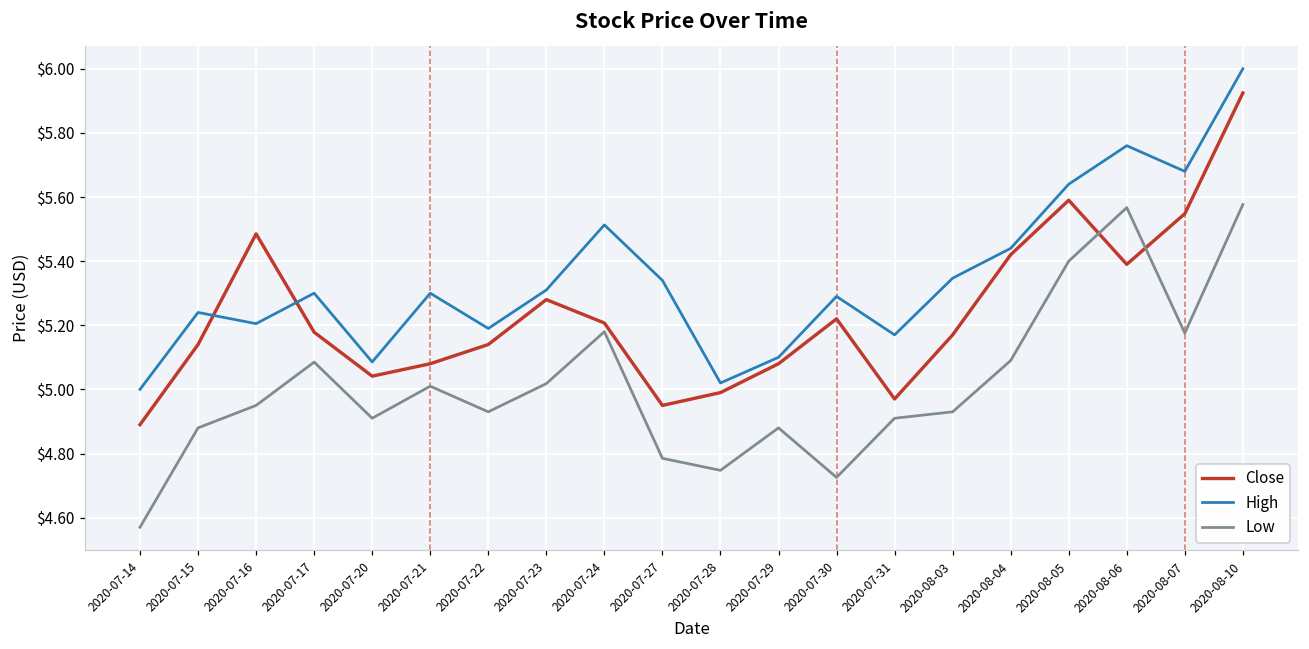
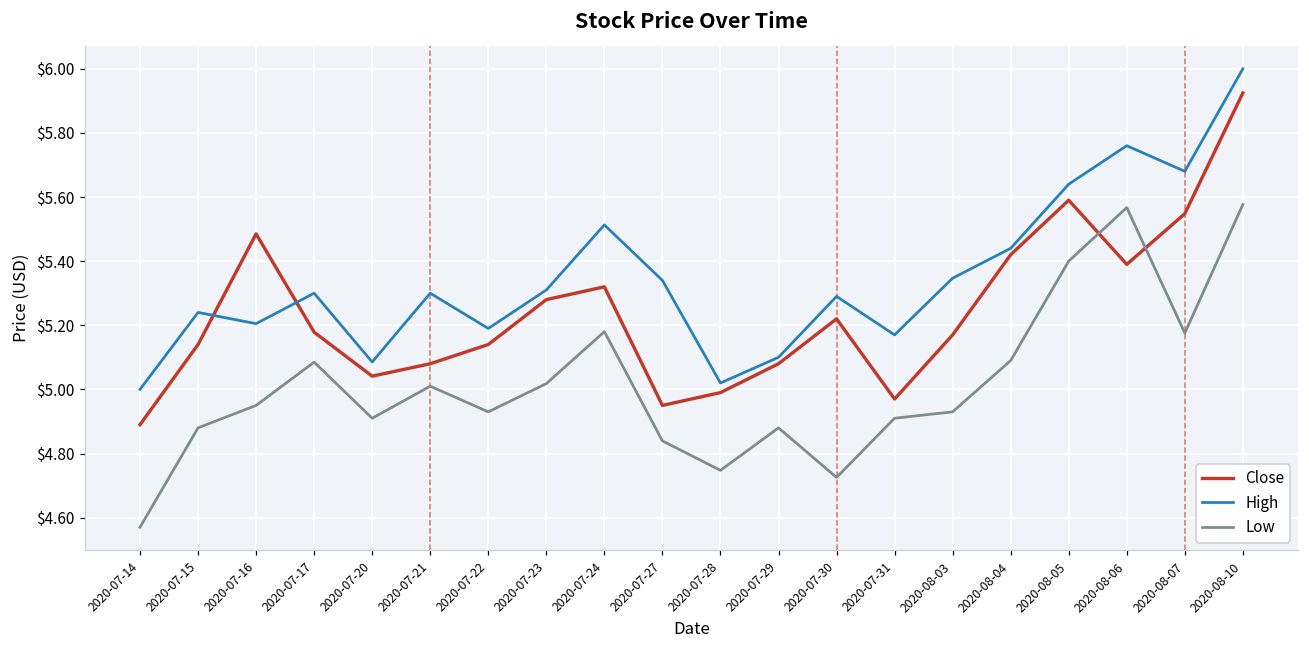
  {
    "Close": {
      "2020-07-14": "$4.89",
      "2020-07-15": "$5.14",
      "2020-07-16": "$5.49",
      "2020-07-17": "$5.18",
      "2020-07-20": "$5.04",
      "2020-07-21": "$5.08",
      "2020-07-22": "$5.14",
      "2020-07-23": "$5.28",
-     "2020-07-24": "$5.21",
+     "2020-07-24": "$5.32",
      "2020-07-27": "$4.95",
      "2020-07-28": "$4.99",
      "2020-07-29": "$5.08",
      "2020-07-30": "$5.22",
      "2020-07-31": "$4.97",
      "2020-08-03": "$5.17",
      "2020-08-04": "$5.42",
      "2020-08-05": "$5.59",
      "2020-08-06": "$5.39",
      "2020-08-07": "$5.55",
      "2020-08-10": "$5.92"
    },
    "High": {
      "2020-07-14": "$5.00",
      "2020-07-15": "$5.24",
      "2020-07-16": "$5.20",
      "2020-07-17": "$5.30",
      "2020-07-20": "$5.09",
      "2020-07-21": "$5.30",
      "2020-07-22": "$5.19",
      "2020-07-23": "$5.31",
      "2020-07-24": "$5.51",
      "2020-07-27": "$5.34",
      "2020-07-28": "$5.02",
      "2020-07-29": "$5.10",
      "2020-07-30": "$5.29",
      "2020-07-31": "$5.17",
      "2020-08-03": "$5.35",
      "2020-08-04": "$5.44",
      "2020-08-05": "$5.64",
      "2020-08-06": "$5.76",
      "2020-08-07": "$5.68",
      "2020-08-10": "$6.00"
    },
    "Low": {
      "2020-07-14": "$4.57",
      "2020-07-15": "$4.88",
      "2020-07-16": "$4.95",
      "2020-07-17": "$5.09",
      "2020-07-20": "$4.91",
      "2020-07-21": "$5.01",
      "2020-07-22": "$4.93",
      "2020-07-23": "$5.02",
      "2020-07-24": "$5.18",
-     "2020-07-27": "$4.78",
+     "2020-07-27": "$4.84",
      "2020-07-28": "$4.75",
      "2020-07-29": "$4.88",
      "2020-07-30": "$4.73",
      "2020-07-31": "$4.91",
      "2020-08-03": "$4.93",
      "2020-08-04": "$5.09",
      "2020-08-05": "$5.40",
      "2020-08-06": "$5.57",
      "2020-08-07": "$5.18",
      "2020-08-10": "$5.58"
    }
  }
